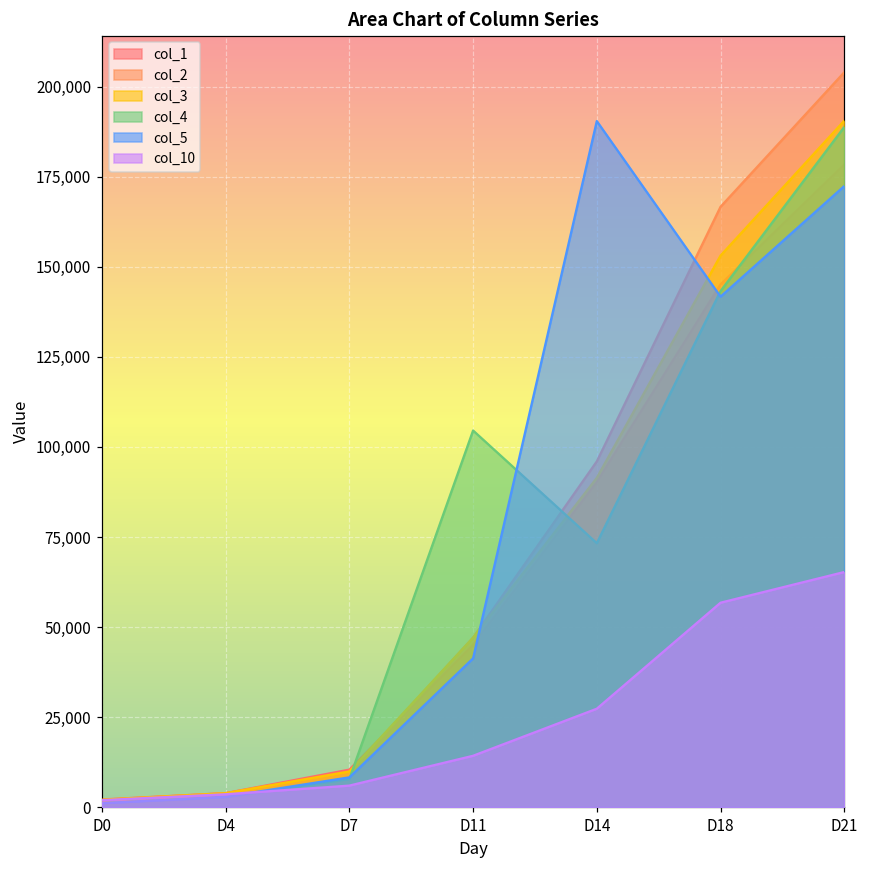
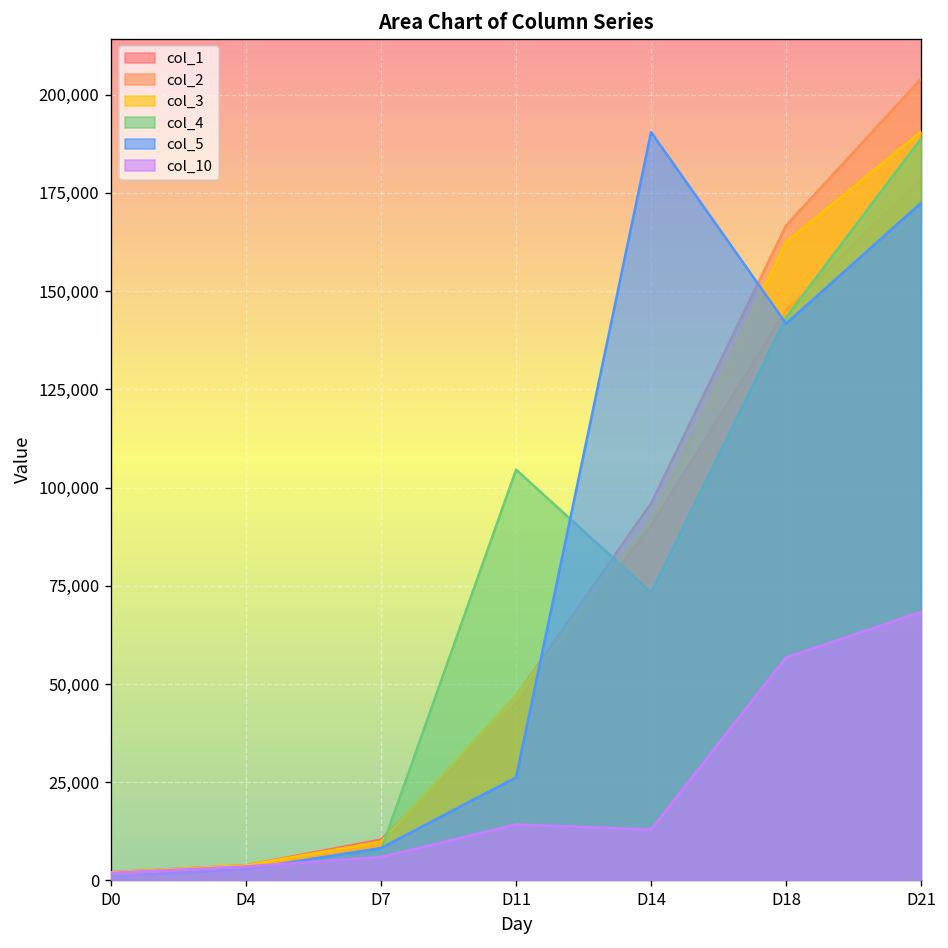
  {
    "col_3": {
      "D14": "91,000",
-     "D18": "153,000",
+     "D18": "162,000",
      "D21": "191,000"
    },
    "col_4": {
      "D11": "105,000",
      "D14": "73,000",
      "D18": "143,000",
      "D21": "189,000"
    },
    "col_5": {
-     "D11": "41,000",
+     "D11": "26,000",
      "D14": "190,000",
      "D18": "142,000",
      "D21": "172,000"
    },
    "col_10": {
      "D7": "6,000",
      "D11": "14,000",
-     "D14": "27,000",
+     "D14": "13,000",
      "D18": "57,000",
-     "D21": "65,000"
+     "D21": "68,000"
    }
  }
